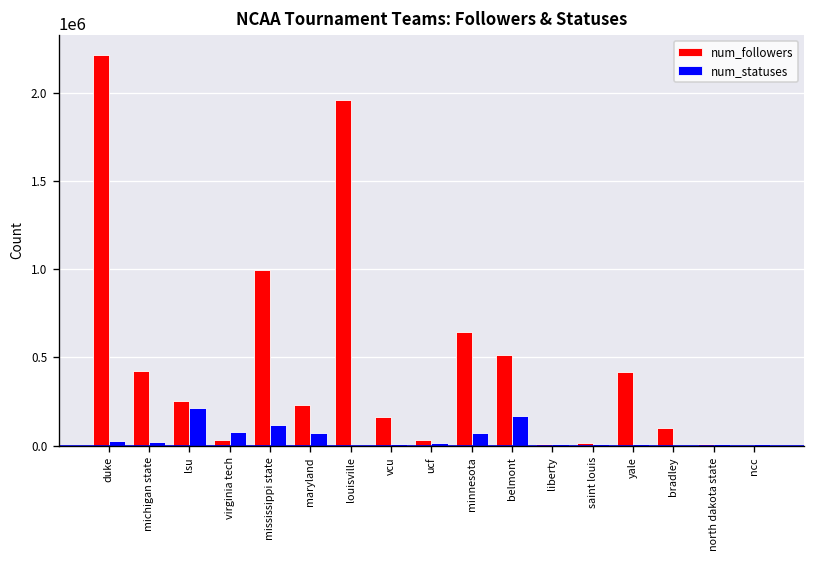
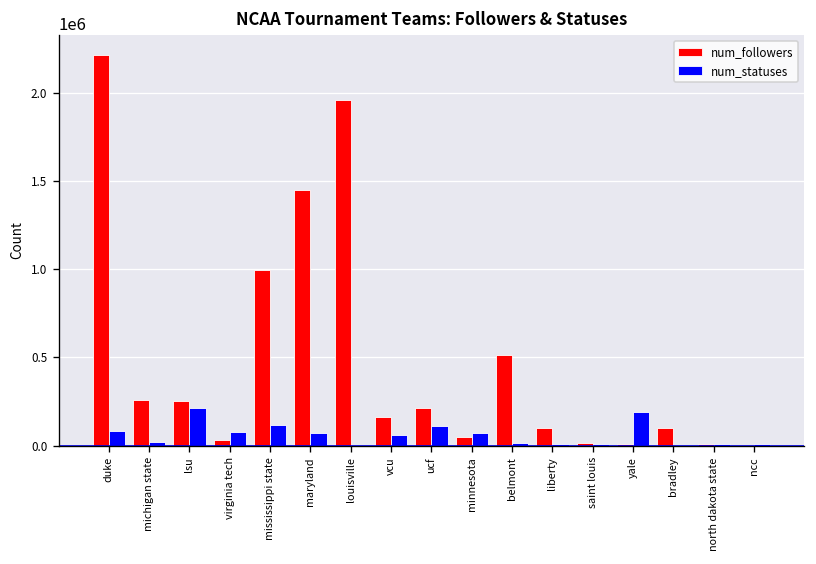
  {
    "num_followers": {
      "duke": 2220000,
-     "michigan state": 420000,
+     "michigan state": 260000,
      "lsu": 250000,
      "virginia tech": 30000,
      "mississippi state": 1000000,
-     "maryland": 230000,
+     "maryland": 1450000,
      "louisville": 1960000,
      "vcu": 160000,
-     "ucf": 30000,
-     "minnesota": 640000,
+     "ucf": 220000,
+     "minnesota": 50000,
      "belmont": 520000,
-     "liberty": 10000,
-     "yale": 420000,
+     "liberty": 100000,
+     "yale": 10000,
      "bradley": 100000
    },
    "num_statuses": {
-     "duke": 30000,
+     "duke": 90000,
      "michigan state": 20000,
      "lsu": 210000,
      "virginia tech": 80000,
      "mississippi state": 120000,
      "maryland": 70000,
-     "vcu": 10000,
-     "ucf": 10000,
+     "vcu": 60000,
+     "ucf": 110000,
      "minnesota": 70000,
-     "belmont": 170000,
-     "yale": 10000
+     "belmont": 10000,
+     "yale": 190000
    }
  }
